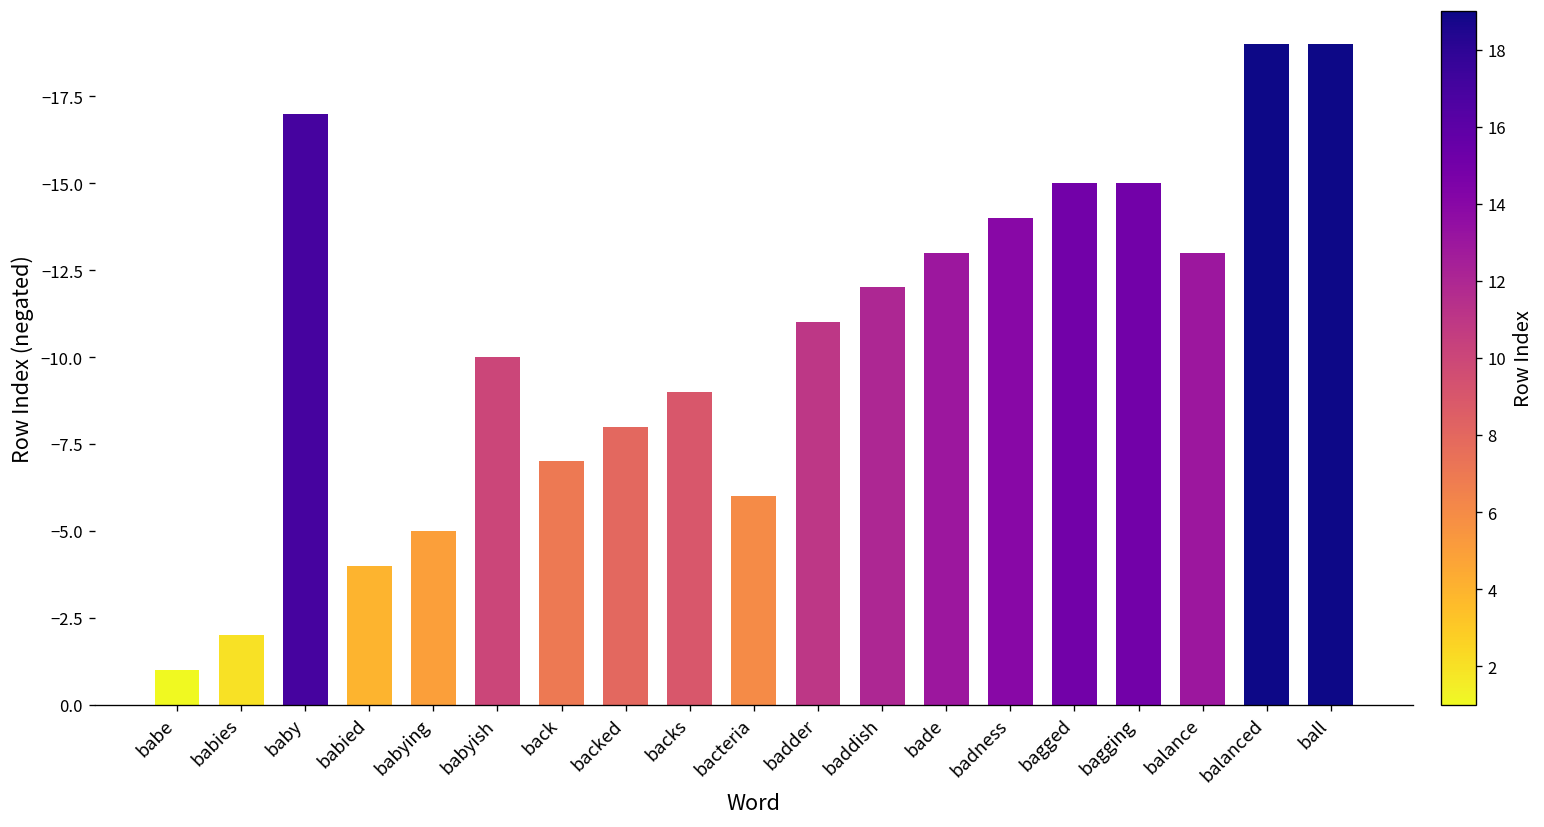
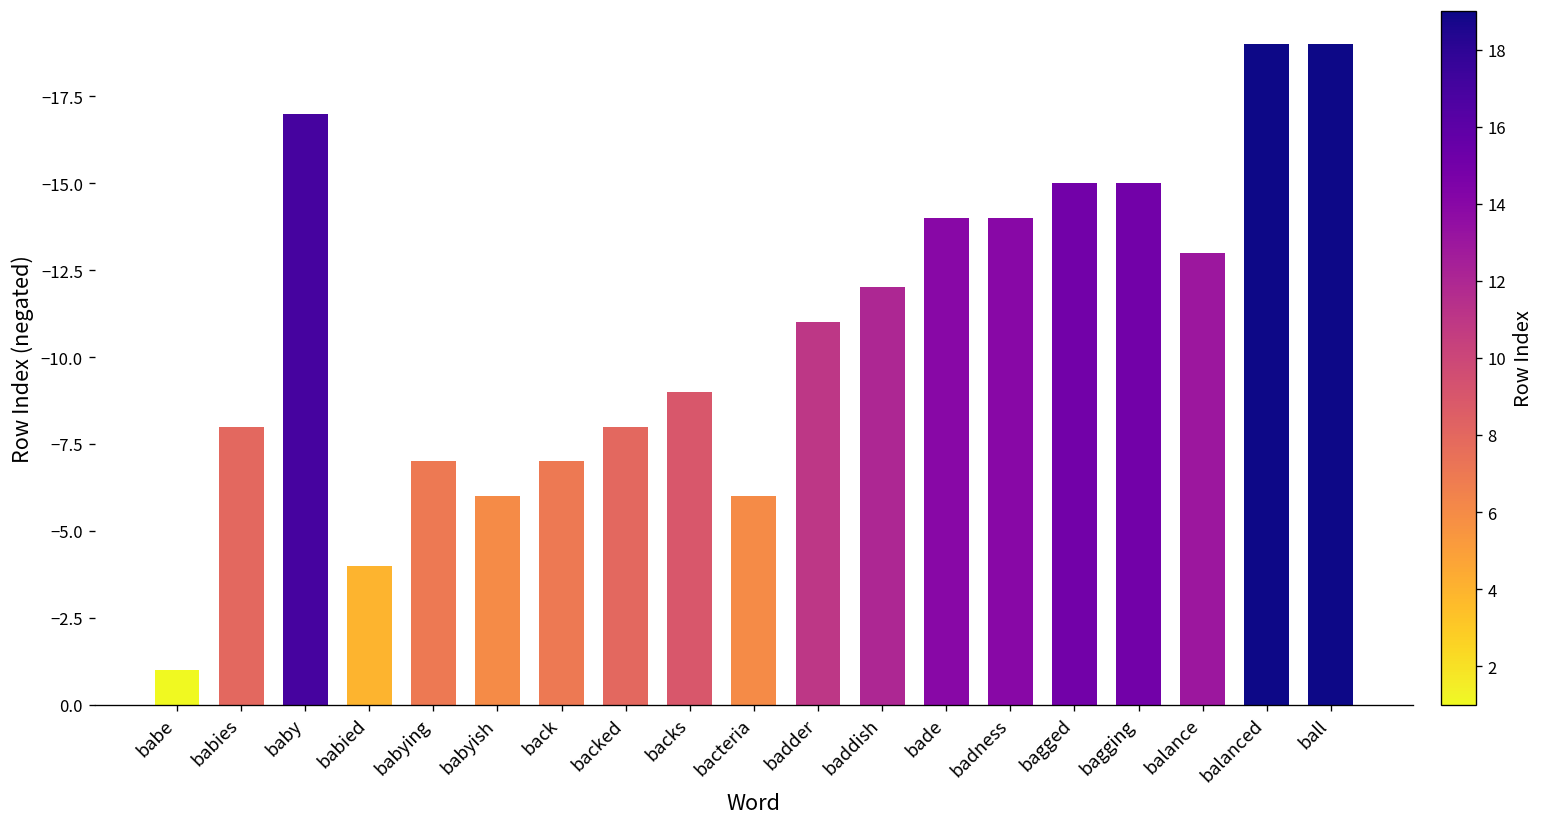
  {
    "babe": -1.0,
-   "babies": -2.0,
+   "babies": -8.0,
    "baby": -17.0,
    "babied": -4.0,
-   "babying": -5.0,
-   "babyish": -10.0,
+   "babying": -7.0,
+   "babyish": -6.0,
    "back": -7.0,
    "backed": -8.0,
    "backs": -9.0,
    "bacteria": -6.0,
    "badder": -11.0,
    "baddish": -12.0,
-   "bade": -13.0,
+   "bade": -14.0,
    "badness": -14.0,
    "bagged": -15.0,
    "bagging": -15.0,
    "balance": -13.0,
    "balanced": -19.0,
    "ball": -19.0
  }
